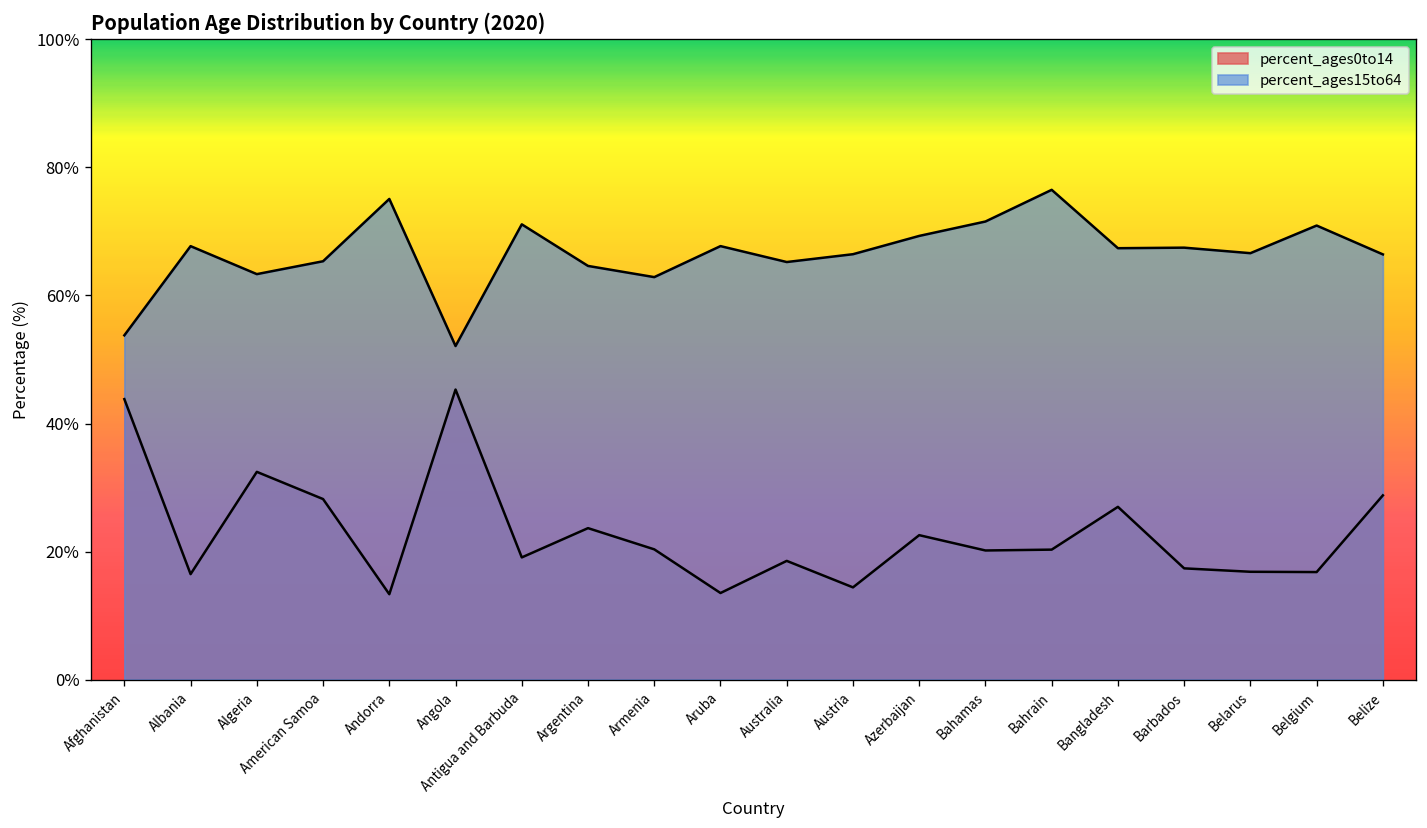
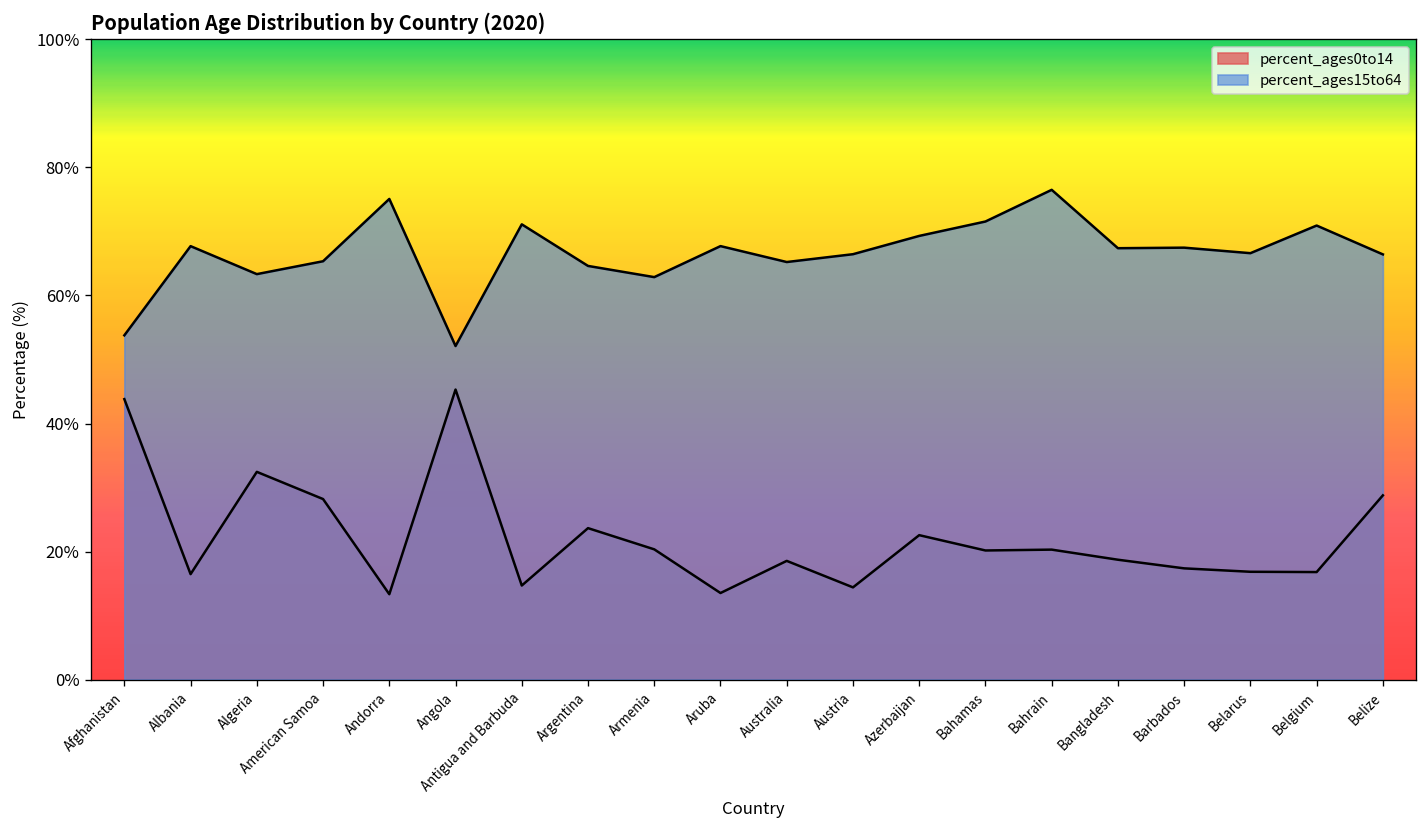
  {
    "percent_ages0to14": {
      "Afghanistan": "44%",
      "Albania": "16%",
      "Algeria": "32%",
      "American Samoa": "28%",
      "Andorra": "13%",
      "Angola": "45%",
-     "Antigua and Barbuda": "19%",
+     "Antigua and Barbuda": "15%",
      "Argentina": "24%",
      "Armenia": "20%",
      "Aruba": "14%",
      "Australia": "19%",
      "Austria": "14%",
      "Azerbaijan": "23%",
      "Bahamas": "20%",
      "Bahrain": "20%",
-     "Bangladesh": "27%",
+     "Bangladesh": "19%",
      "Barbados": "17%",
      "Belarus": "17%",
      "Belgium": "17%",
      "Belize": "29%"
    },
    "percent_ages15to64": {
      "Afghanistan": "54%",
      "Albania": "68%",
      "Algeria": "63%",
      "American Samoa": "65%",
      "Andorra": "75%",
      "Angola": "52%",
      "Antigua and Barbuda": "71%",
      "Argentina": "65%",
      "Armenia": "63%",
      "Aruba": "68%",
      "Australia": "65%",
      "Austria": "66%",
      "Azerbaijan": "69%",
      "Bahamas": "72%",
      "Bahrain": "77%",
      "Bangladesh": "67%",
      "Barbados": "67%",
      "Belarus": "67%",
      "Belgium": "71%",
      "Belize": "66%"
    }
  }
